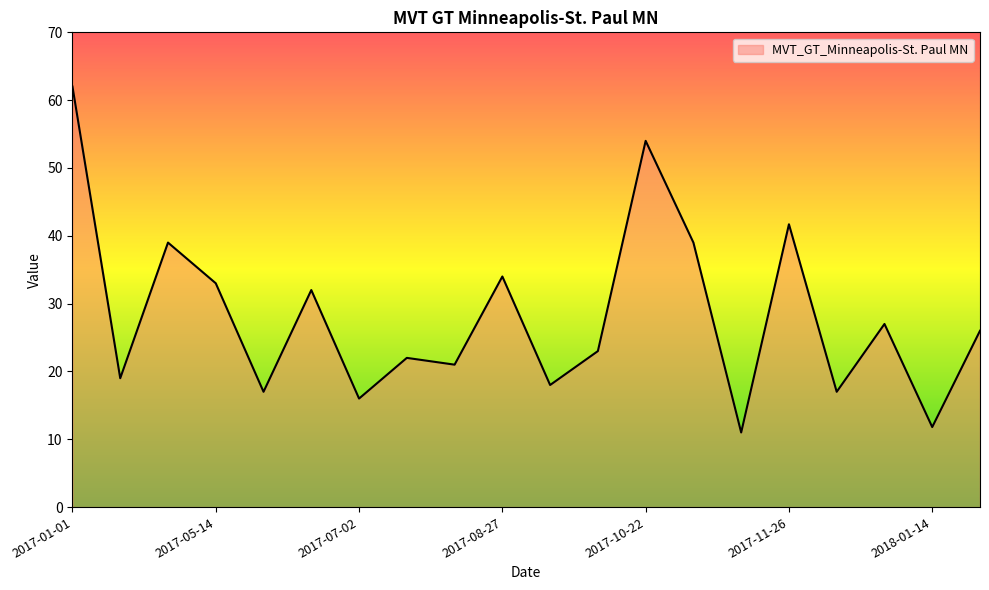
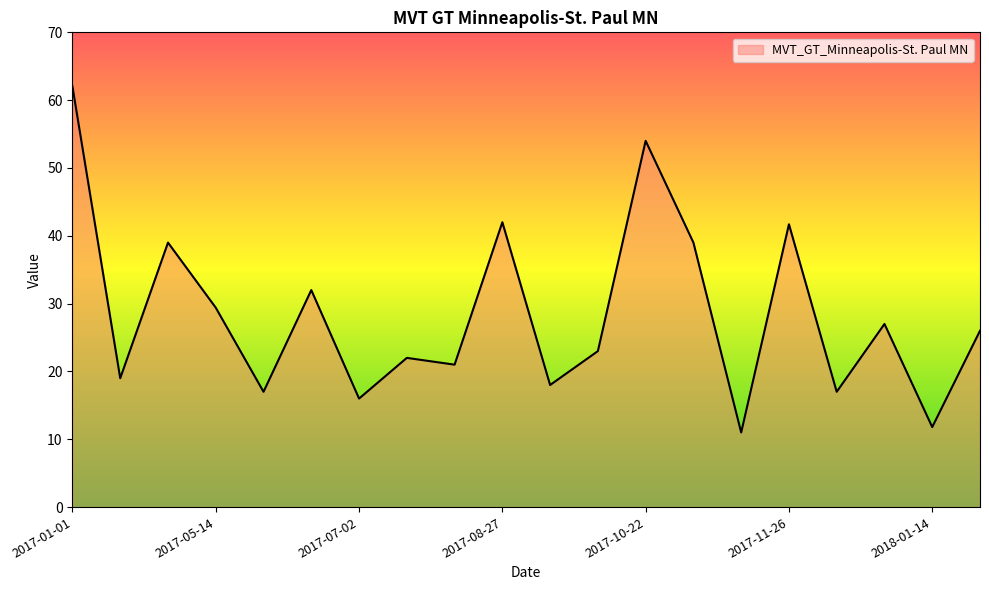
  {
    "2017-01-01": 62,
-   "2017-05-14": 33,
+   "2017-05-14": 29,
    "2017-07-02": 16,
-   "2017-08-27": 34,
+   "2017-08-27": 42,
    "2017-10-22": 54,
    "2017-11-26": 42,
    "2018-01-14": 12
  }
